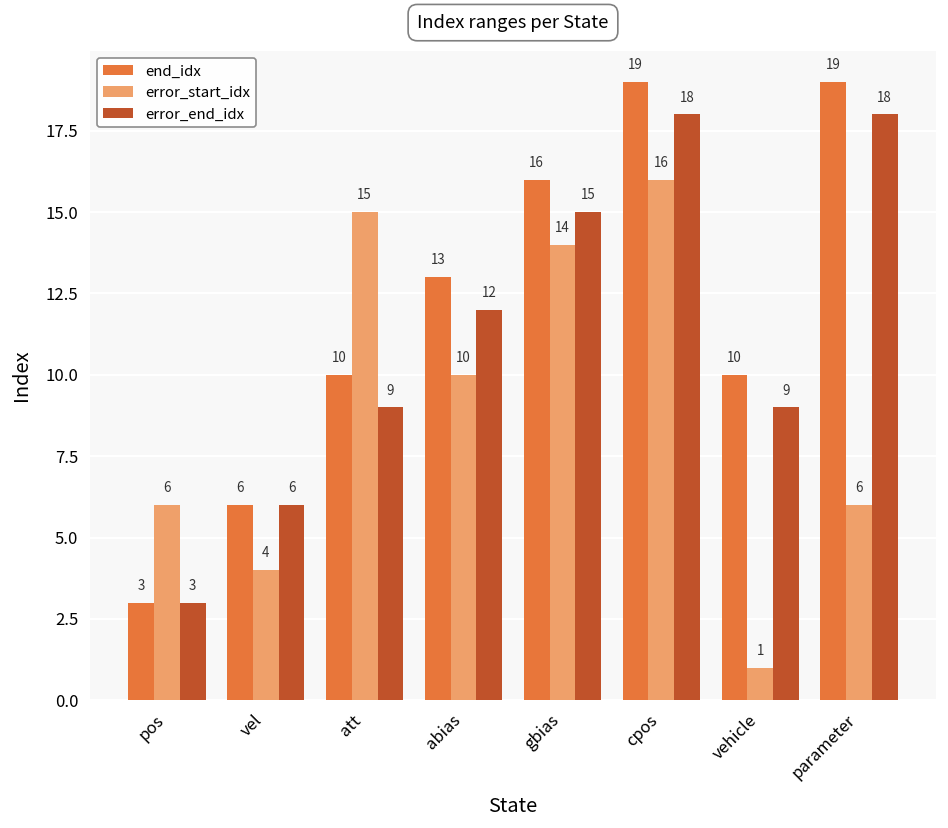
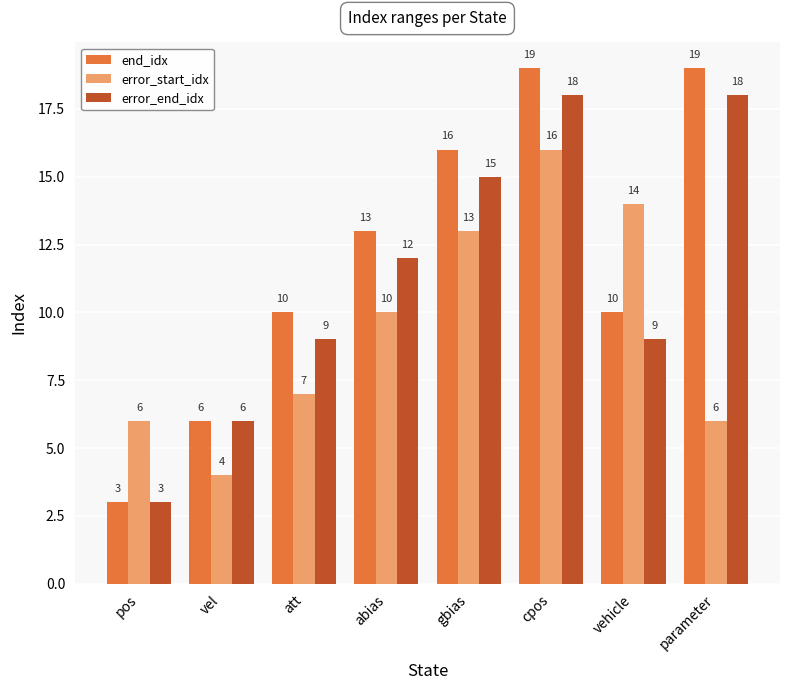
  {
    "error_start_idx": {
      "pos": 6,
      "vel": 4,
-     "att": 15,
+     "att": 7,
      "abias": 10,
-     "gbias": 14,
+     "gbias": 13,
      "cpos": 16,
-     "vehicle": 1,
+     "vehicle": 14,
      "parameter": 6
    }
  }
